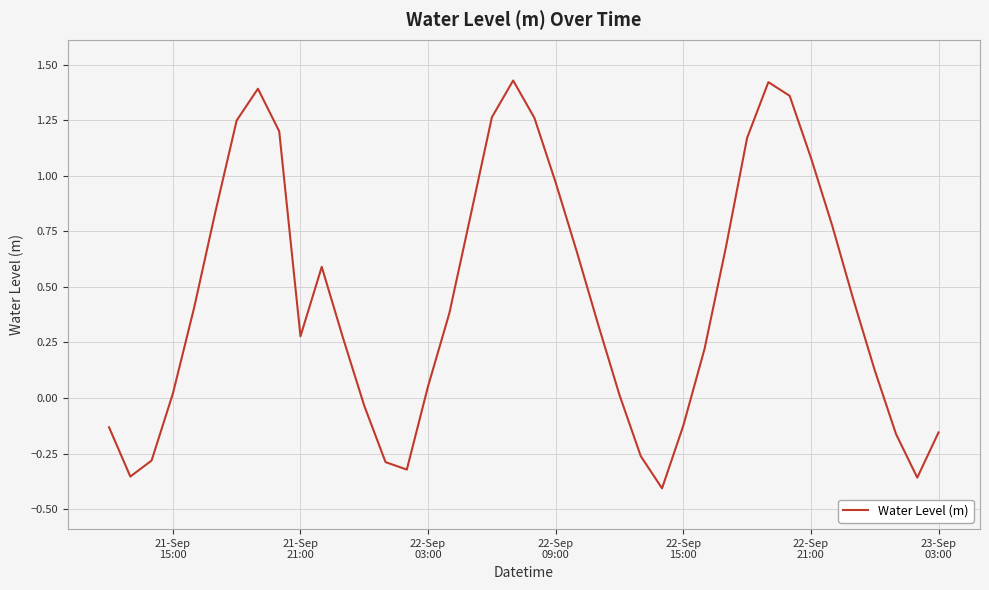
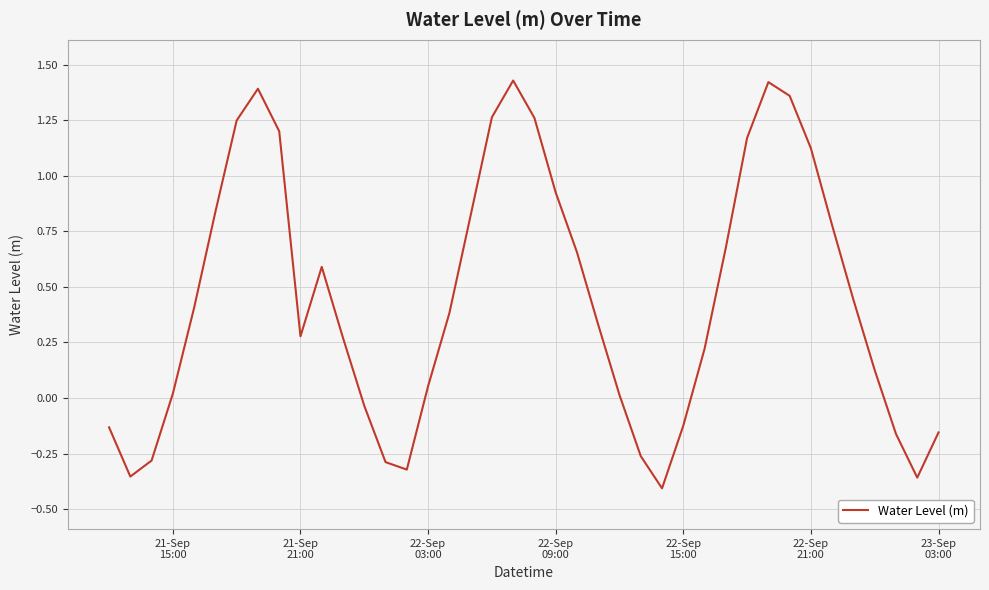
  {
    "21-Sep 15:00": 0.02,
    "21-Sep 21:00": 0.28,
    "22-Sep 03:00": 0.05,
-   "22-Sep 09:00": 0.97,
+   "22-Sep 09:00": 0.92,
    "22-Sep 15:00": -0.12,
-   "22-Sep 21:00": 1.08,
+   "22-Sep 21:00": 1.12,
    "23-Sep 03:00": -0.15
  }
